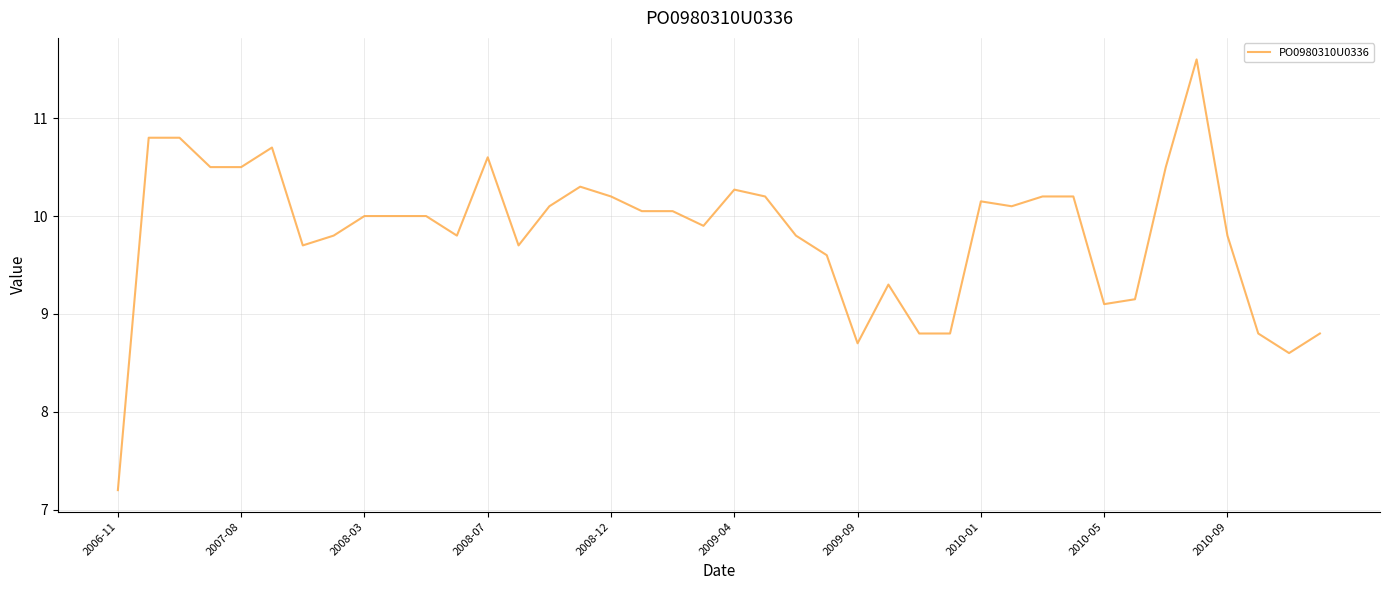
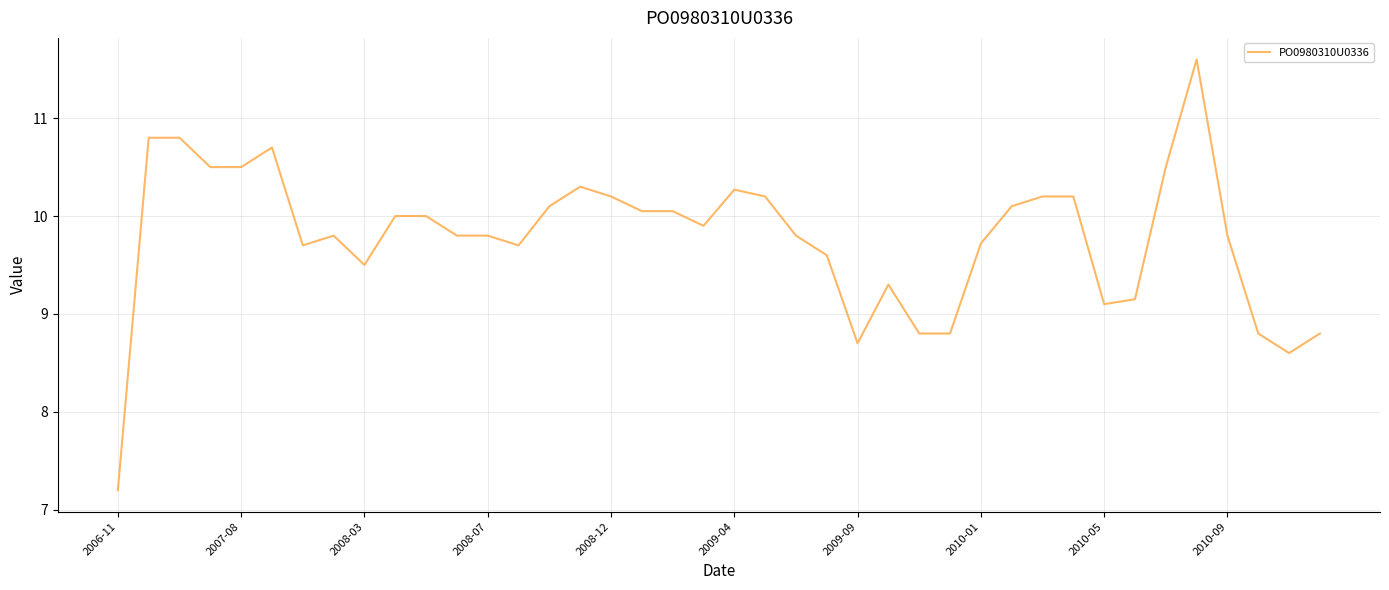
  {
    "2006-11": 7.2,
    "2007-08": 10.5,
-   "2008-03": 10.0,
-   "2008-07": 10.6,
+   "2008-03": 9.5,
+   "2008-07": 9.8,
    "2008-12": 10.2,
    "2009-04": 10.3,
    "2009-09": 8.7,
-   "2010-01": 10.2,
+   "2010-01": 9.7,
    "2010-05": 9.1,
    "2010-09": 9.8
  }
